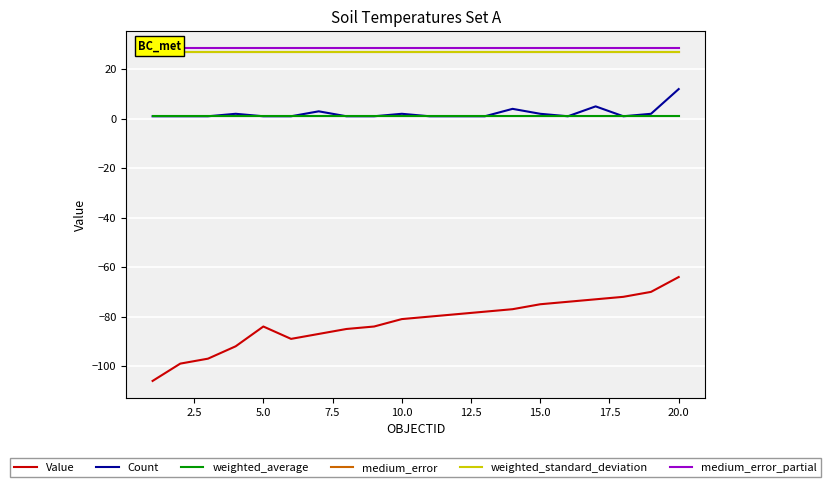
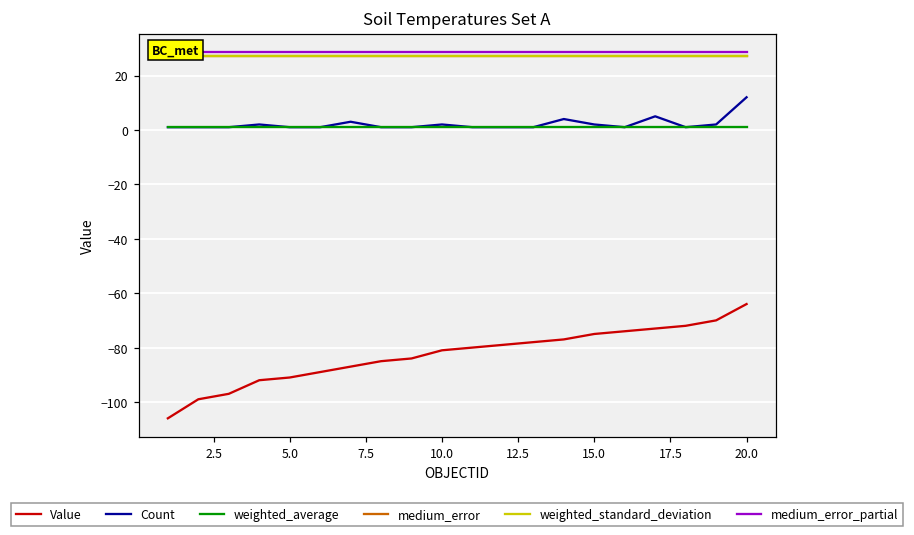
  {
    "Value": {
-     "5.0": -84,
+     "5.0": -91,
      "10.0": -81,
      "15.0": -75,
      "20.0": -64
    },
    "Count": {
      "20.0": 12
    },
    "weighted_average": {
      "20.0": 1
    },
    "weighted_standard_deviation": {
      "5.0": 27,
      "10.0": 27,
      "15.0": 27,
      "20.0": 27
    },
    "medium_error_partial": {
      "5.0": 29,
      "10.0": 29,
      "15.0": 29,
      "20.0": 29
    }
  }
